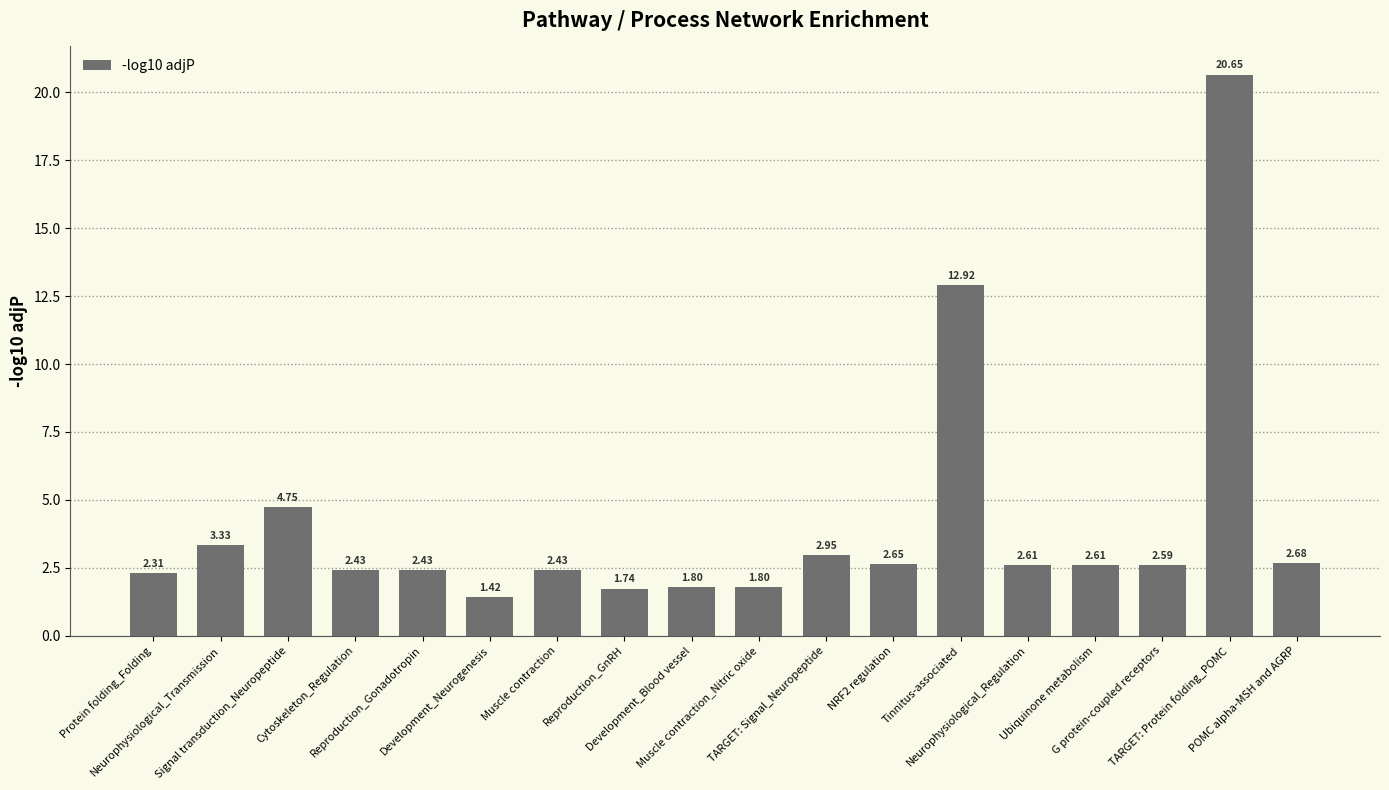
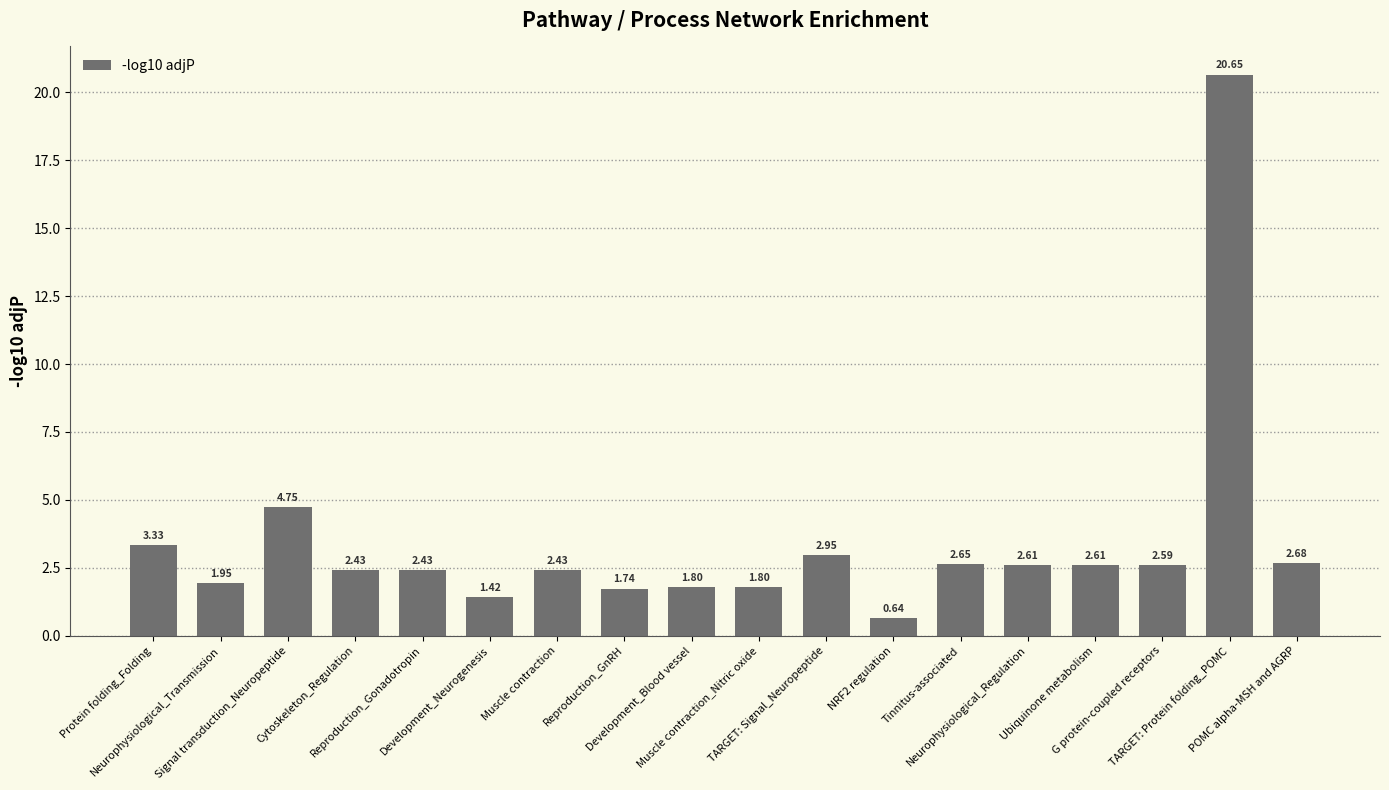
  {
-   "Protein folding_Folding": 2.31,
-   "Neurophysiological_Transmission": 3.33,
+   "Protein folding_Folding": 3.33,
+   "Neurophysiological_Transmission": 1.95,
    "Signal transduction_Neuropeptide": 4.75,
    "Cytoskeleton_Regulation": 2.43,
    "Reproduction_Gonadotropin": 2.43,
    "Development_Neurogenesis": 1.42,
    "Muscle contraction": 2.43,
    "Reproduction_GnRH": 1.74,
    "Development_Blood vessel": 1.80,
    "Muscle contraction_Nitric oxide": 1.80,
    "TARGET: Signal_Neuropeptide": 2.95,
-   "NRF2 regulation": 2.65,
-   "Tinnitus-associated": 12.92,
+   "NRF2 regulation": 0.64,
+   "Tinnitus-associated": 2.65,
    "Neurophysiological_Regulation": 2.61,
    "Ubiquinone metabolism": 2.61,
    "G protein-coupled receptors": 2.59,
    "TARGET: Protein folding_POMC": 20.65,
    "POMC alpha-MSH and AGRP": 2.68
  }
